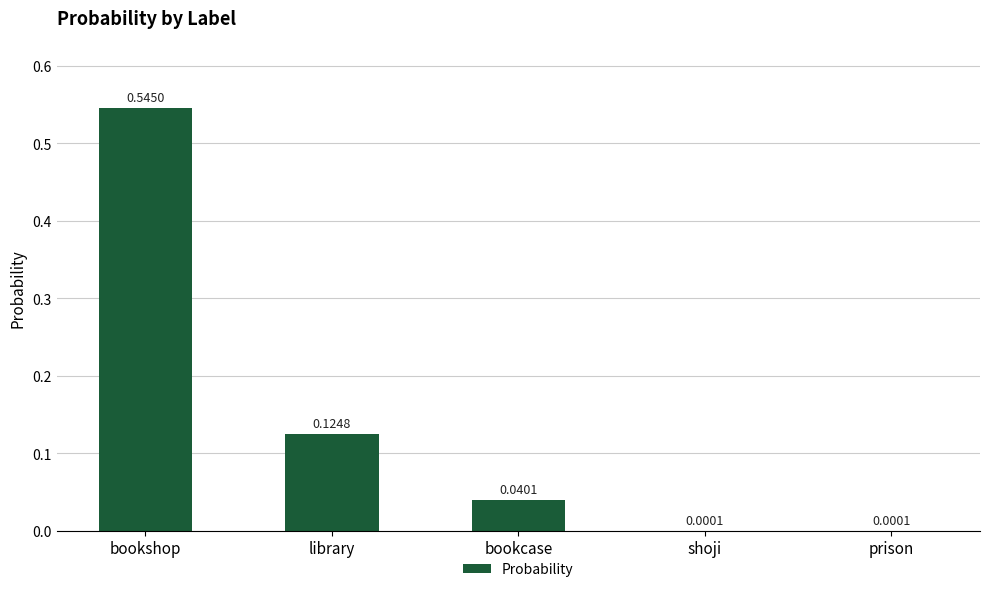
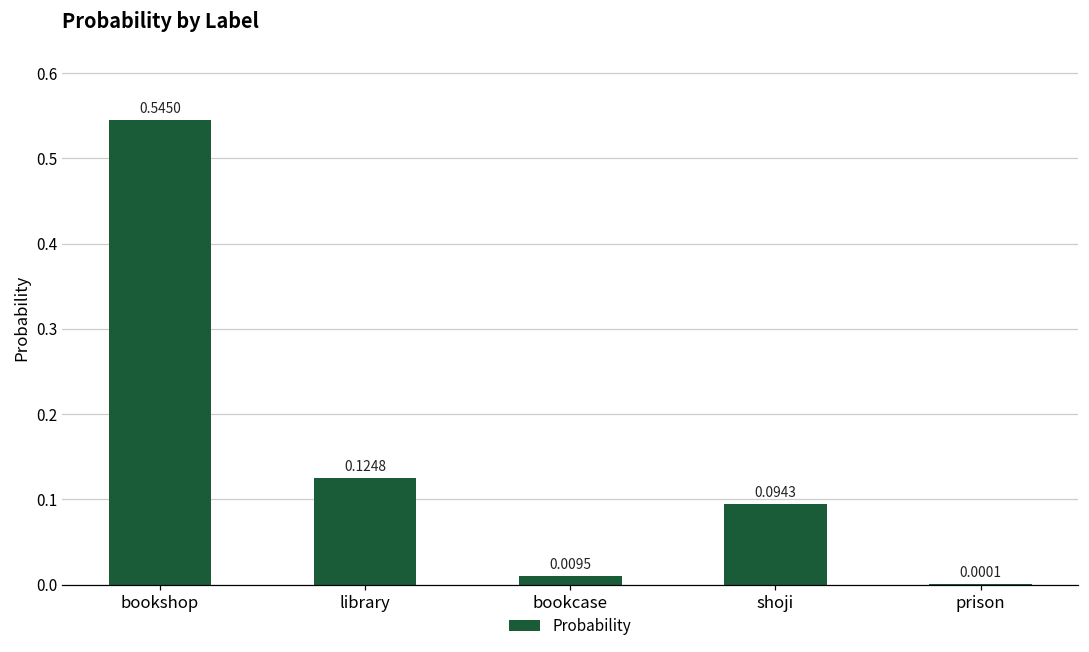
  {
    "bookshop": 0.5450,
    "library": 0.1248,
-   "bookcase": 0.0401,
-   "shoji": 0.0001,
+   "bookcase": 0.0095,
+   "shoji": 0.0943,
    "prison": 0.0001
  }
